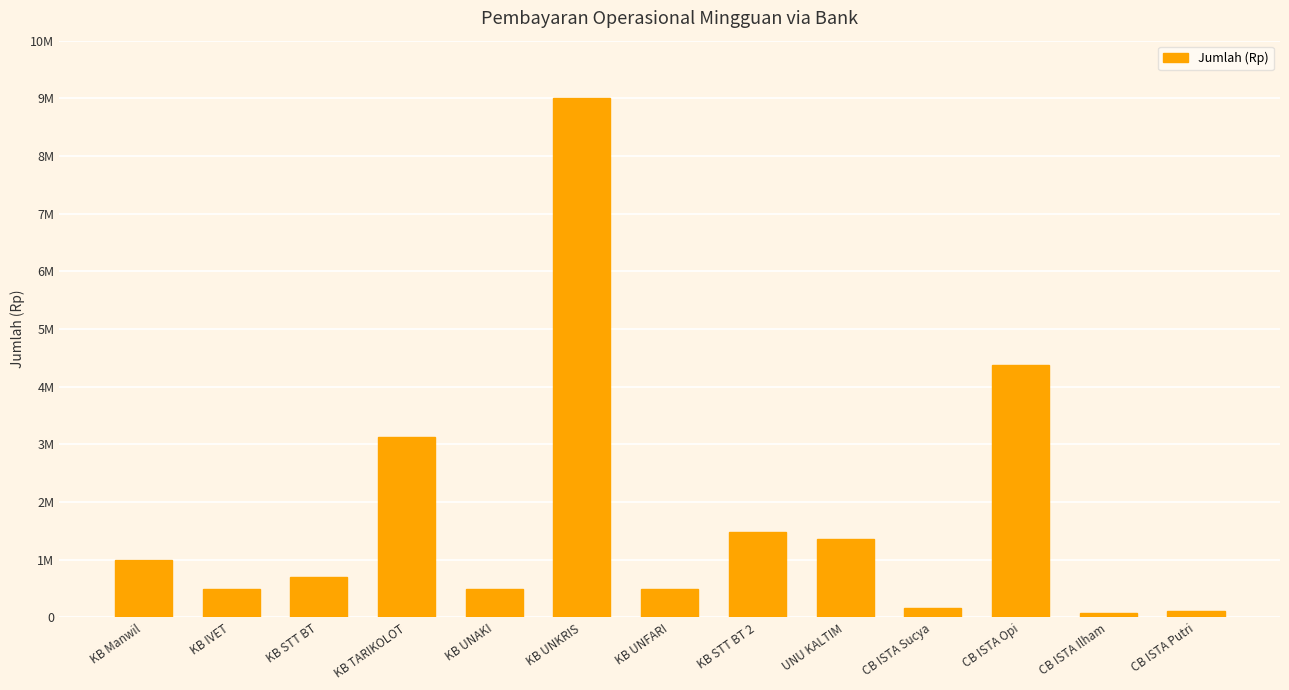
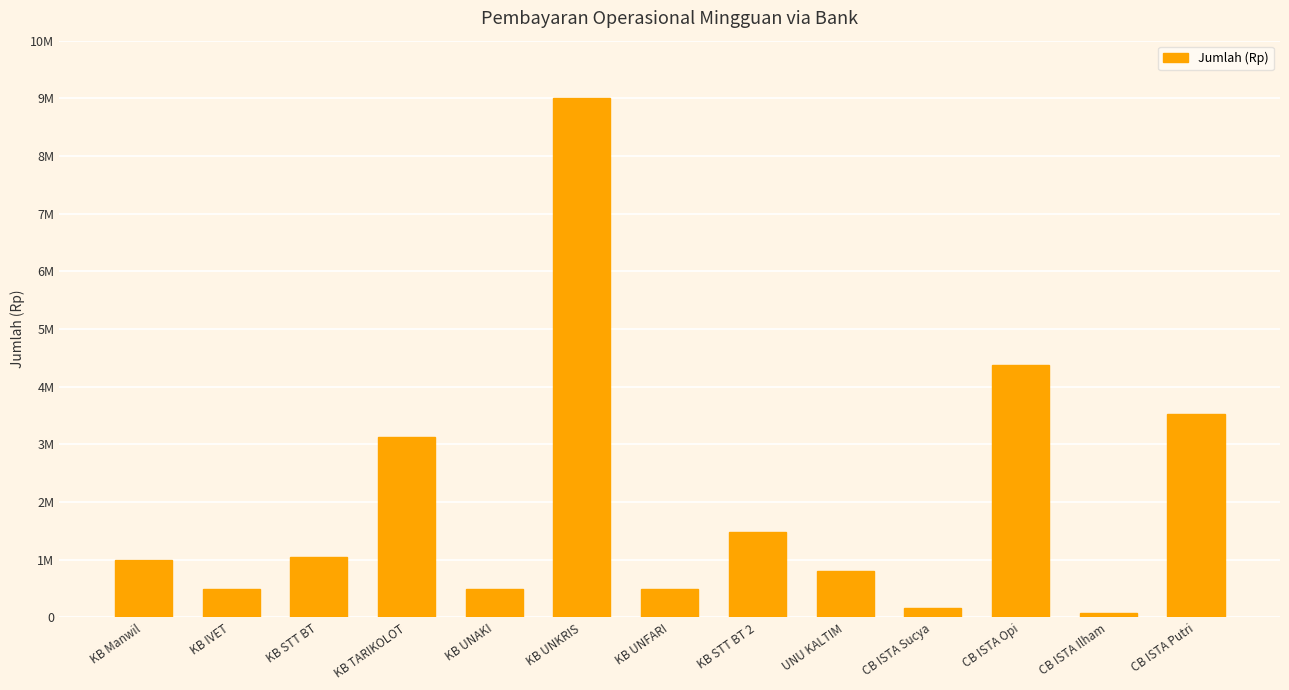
  {
    "KB Manwil": 1000000,
    "KB IVET": 500000,
-   "KB STT BT": 700000,
+   "KB STT BT": 1000000,
    "KB TARIKOLOT": 3100000,
    "KB UNAKI": 500000,
    "KB UNKRIS": 9000000,
    "KB UNFARI": 500000,
    "KB STT BT 2": 1500000,
-   "UNU KALTIM": 1400000,
+   "UNU KALTIM": 800000,
    "CB ISTA Sucya": 200000,
    "CB ISTA Opi": 4400000,
    "CB ISTA Ilham": 100000,
-   "CB ISTA Putri": 100000
+   "CB ISTA Putri": 3500000
  }
